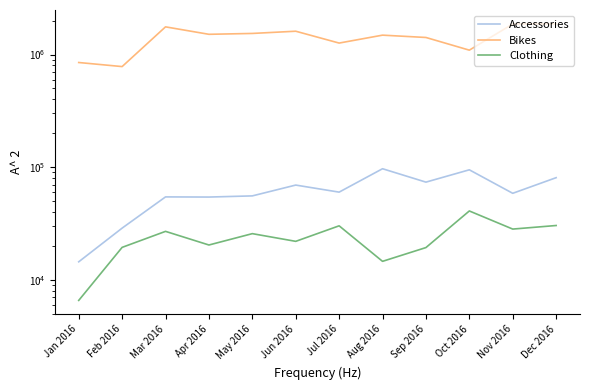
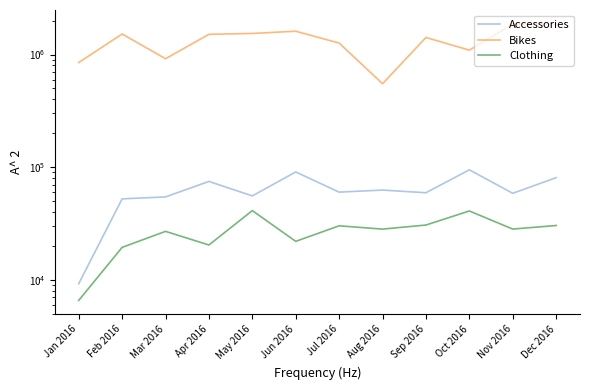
  {
    "Accessories": {
-     "Jan 2016": 14000,
-     "Feb 2016": 29000,
+     "Jan 2016": 9000,
+     "Feb 2016": 50000,
      "Mar 2016": 50000,
-     "Apr 2016": 50000,
+     "Apr 2016": 70000,
      "May 2016": 60000,
-     "Jun 2016": 70000,
+     "Jun 2016": 90000,
      "Jul 2016": 60000,
-     "Aug 2016": 100000,
-     "Sep 2016": 70000,
+     "Aug 2016": 60000,
+     "Sep 2016": 60000,
      "Oct 2016": 90000,
      "Nov 2016": 60000,
      "Dec 2016": 80000
    },
    "Bikes": {
      "Jan 2016": 900000,
-     "Feb 2016": 800000,
-     "Mar 2016": 1800000,
+     "Feb 2016": 1500000,
+     "Mar 2016": 900000,
      "Apr 2016": 1500000,
      "May 2016": 1500000,
      "Jun 2016": 1600000,
      "Jul 2016": 1300000,
-     "Aug 2016": 1500000,
+     "Aug 2016": 600000,
      "Sep 2016": 1400000,
      "Oct 2016": 1100000
    },
    "Clothing": {
      "Jan 2016": 7000,
      "Feb 2016": 19000,
      "Mar 2016": 27000,
      "Apr 2016": 20000,
-     "May 2016": 26000,
+     "May 2016": 41000,
      "Jun 2016": 22000,
      "Jul 2016": 30000,
-     "Aug 2016": 15000,
-     "Sep 2016": 19000,
+     "Aug 2016": 28000,
+     "Sep 2016": 31000,
      "Oct 2016": 41000,
      "Nov 2016": 28000,
      "Dec 2016": 30000
    }
  }
